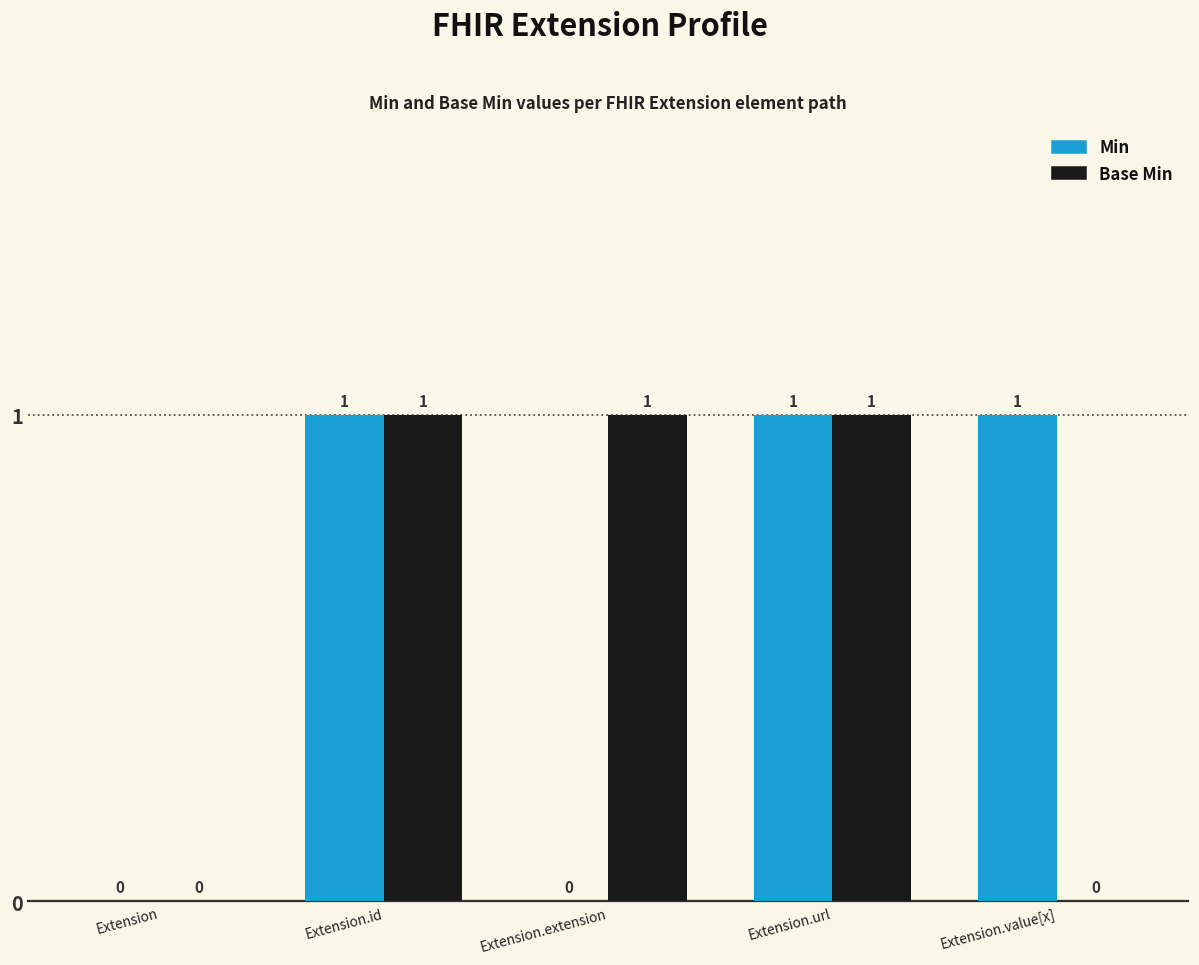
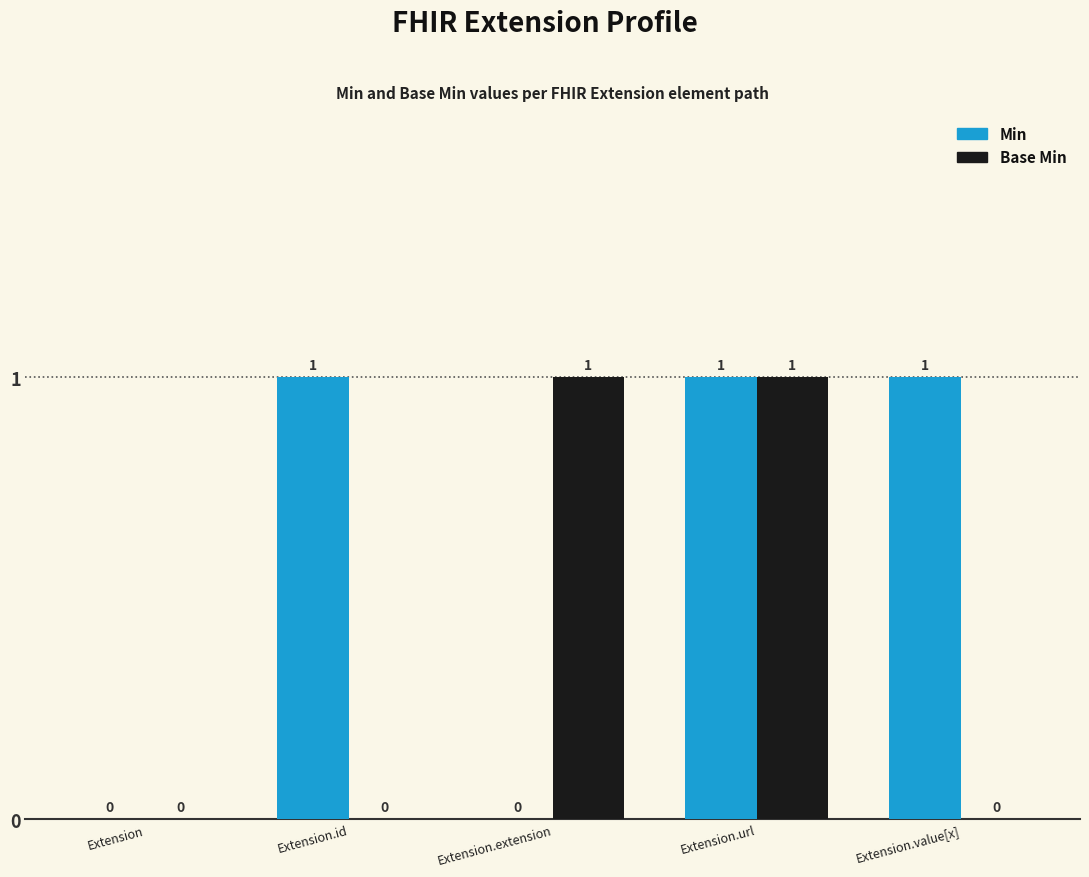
  {
    "Min": {
      "Extension": 0,
      "Extension.id": 1,
      "Extension.extension": 0,
      "Extension.url": 1,
      "Extension.value[x]": 1
    },
    "Base Min": {
      "Extension": 0,
-     "Extension.id": 1,
+     "Extension.id": 0,
      "Extension.extension": 1,
      "Extension.url": 1,
      "Extension.value[x]": 0
    }
  }
